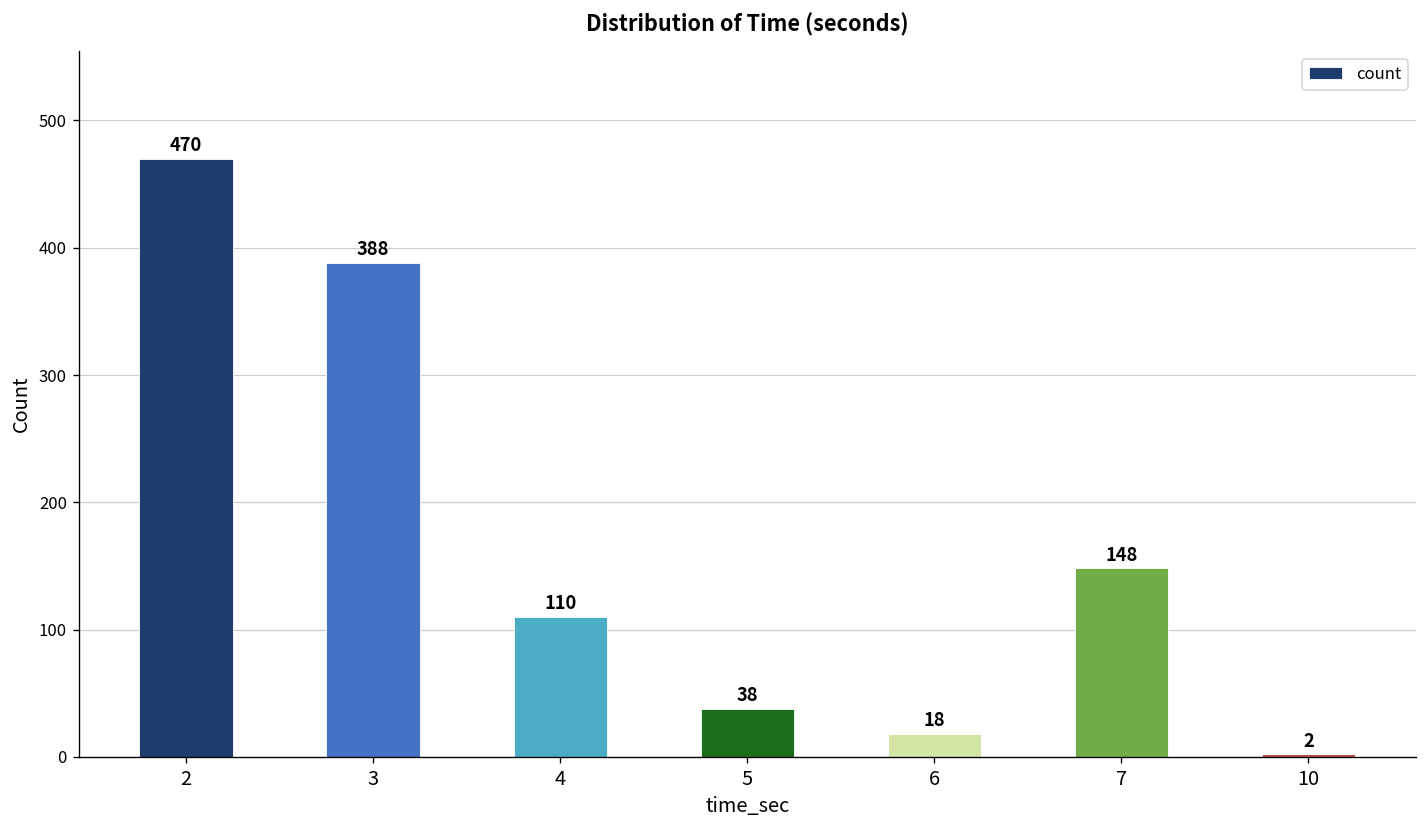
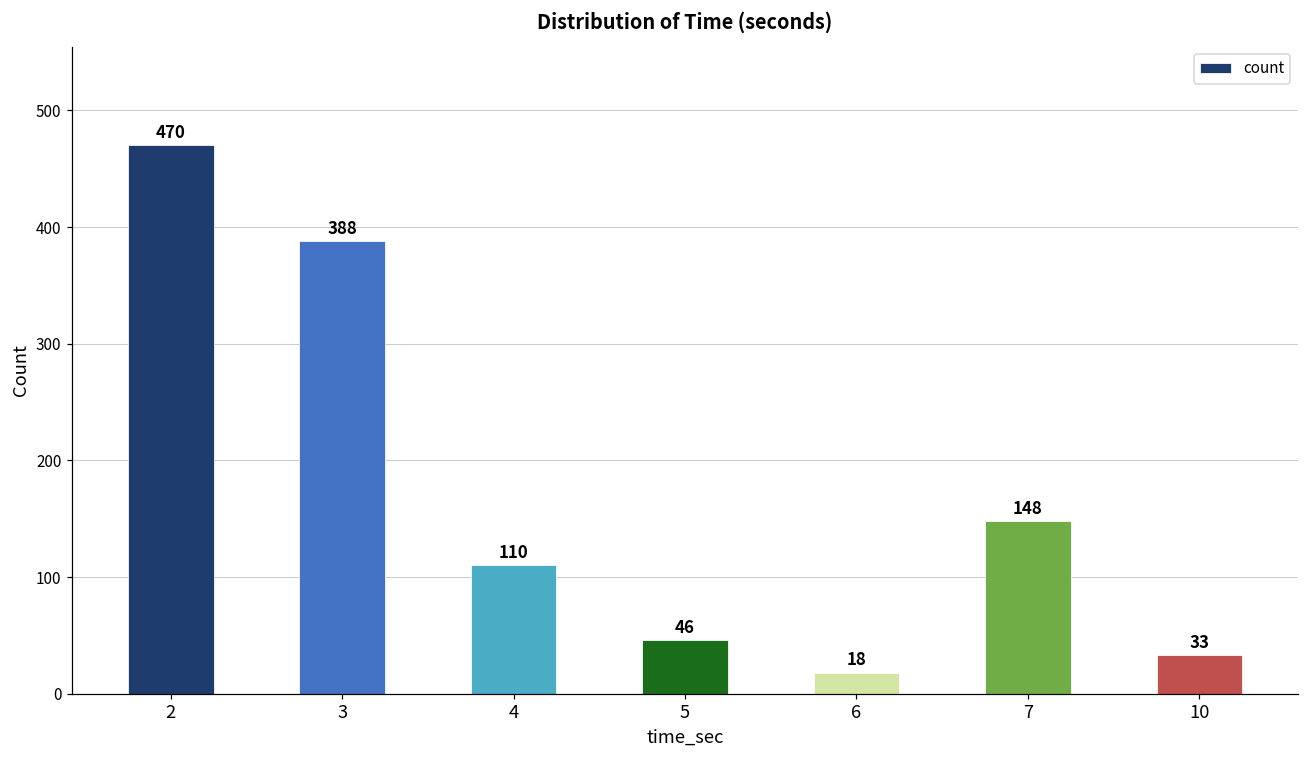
  {
    "2": 470,
    "3": 388,
    "4": 110,
-   "5": 38,
+   "5": 46,
    "6": 18,
    "7": 148,
-   "10": 2
+   "10": 33
  }
